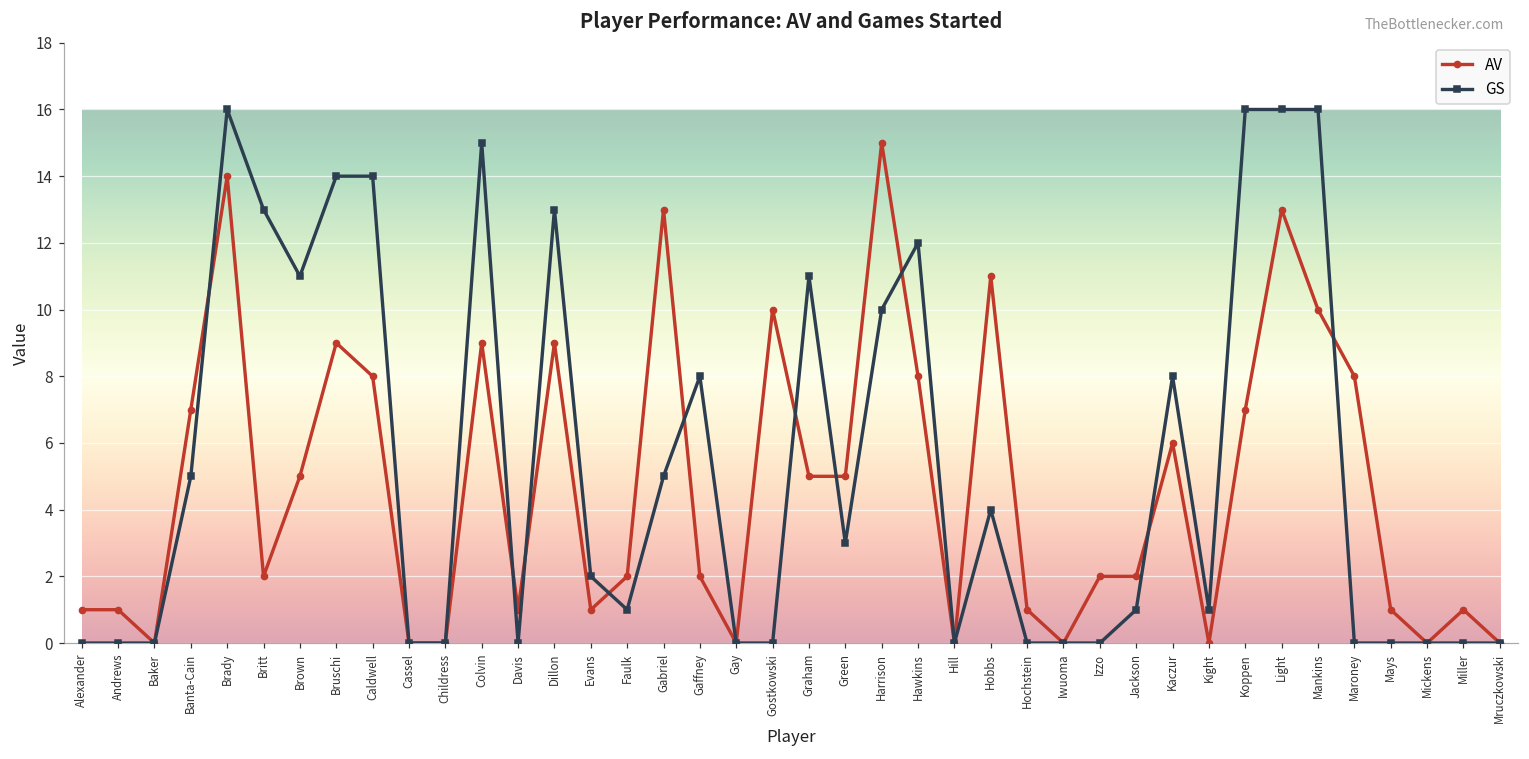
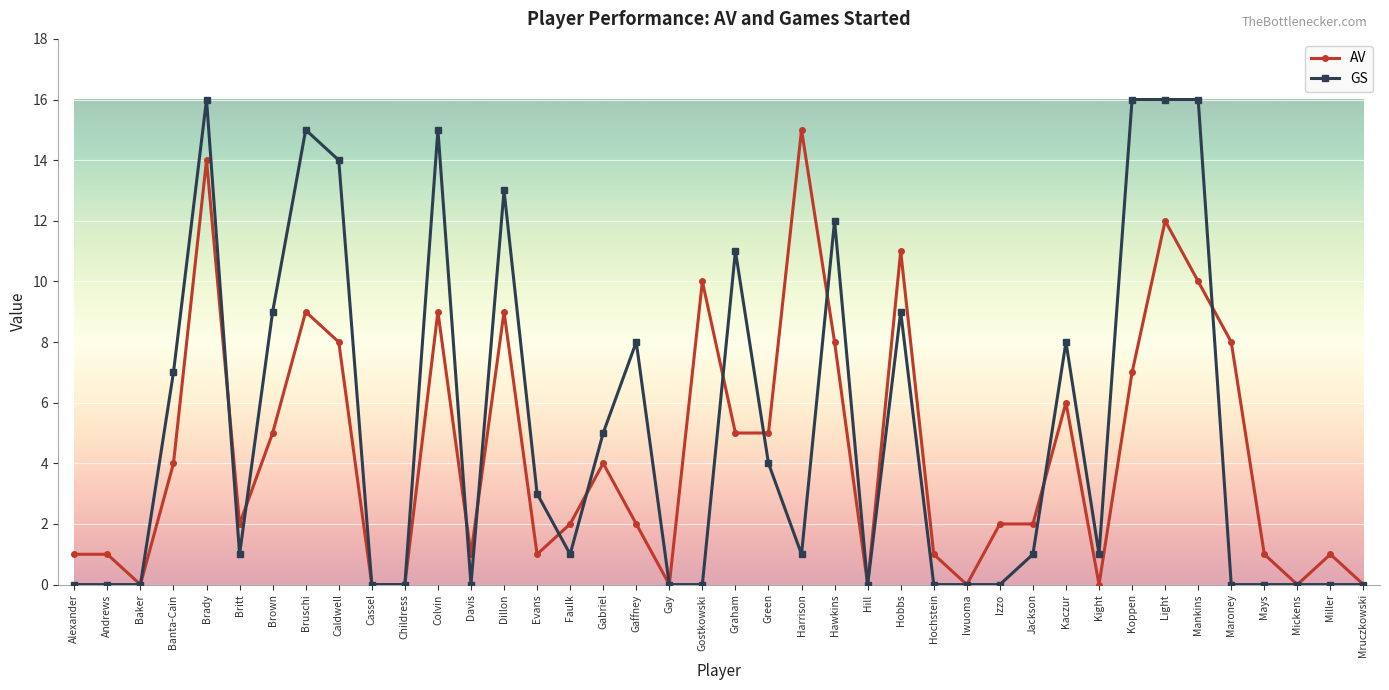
  {
    "AV": {
      "Alexander": 1,
      "Andrews": 1,
-     "Banta-Cain": 7,
+     "Banta-Cain": 4,
      "Brady": 14,
      "Britt": 2,
      "Brown": 5,
      "Bruschi": 9,
      "Caldwell": 8,
      "Colvin": 9,
      "Davis": 1,
      "Dillon": 9,
      "Evans": 1,
      "Faulk": 2,
-     "Gabriel": 13,
+     "Gabriel": 4,
      "Gaffney": 2,
      "Gostkowski": 10,
      "Graham": 5,
      "Green": 5,
      "Harrison": 15,
      "Hawkins": 8,
      "Hobbs": 11,
      "Hochstein": 1,
      "Izzo": 2,
      "Jackson": 2,
      "Kaczur": 6,
      "Kight": 0,
      "Koppen": 7,
-     "Light": 13,
+     "Light": 12,
      "Mankins": 10,
      "Maroney": 8,
      "Mays": 1,
      "Miller": 1
    },
    "GS": {
      "Alexander": 0,
      "Andrews": 0,
-     "Banta-Cain": 5,
+     "Banta-Cain": 7,
      "Brady": 16,
-     "Britt": 13,
-     "Brown": 11,
-     "Bruschi": 14,
+     "Britt": 1,
+     "Brown": 9,
+     "Bruschi": 15,
      "Caldwell": 14,
      "Colvin": 15,
      "Davis": 0,
      "Dillon": 13,
-     "Evans": 2,
+     "Evans": 3,
      "Faulk": 1,
      "Gabriel": 5,
      "Gaffney": 8,
      "Gostkowski": 0,
      "Graham": 11,
-     "Green": 3,
-     "Harrison": 10,
+     "Green": 4,
+     "Harrison": 1,
      "Hawkins": 12,
-     "Hobbs": 4,
+     "Hobbs": 9,
      "Hochstein": 0,
      "Izzo": 0,
      "Jackson": 1,
      "Kaczur": 8,
      "Kight": 1,
      "Koppen": 16,
      "Light": 16,
      "Mankins": 16,
      "Maroney": 0,
      "Mays": 0,
      "Miller": 0
    }
  }
